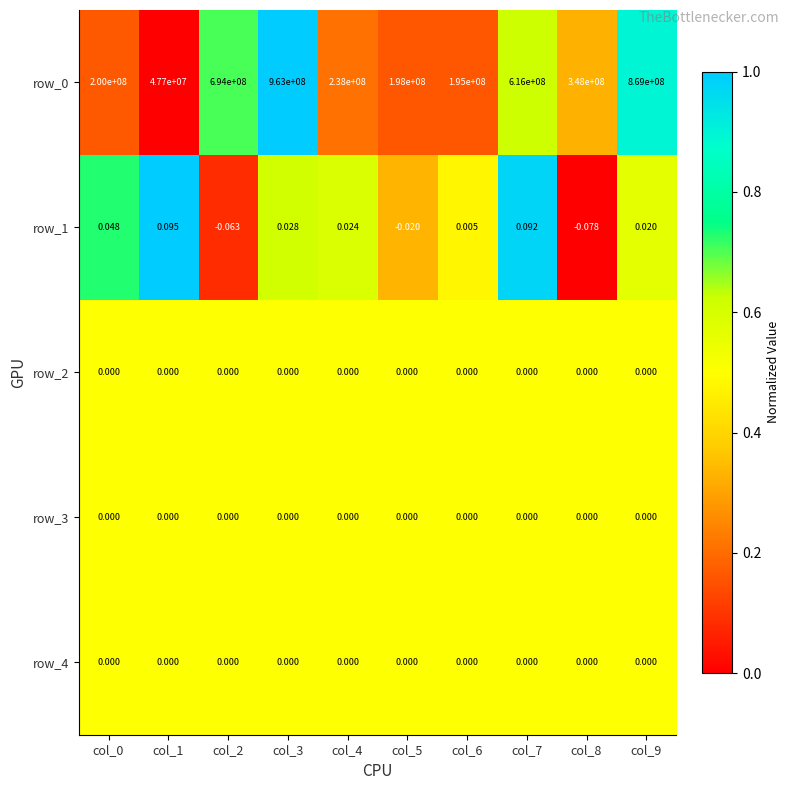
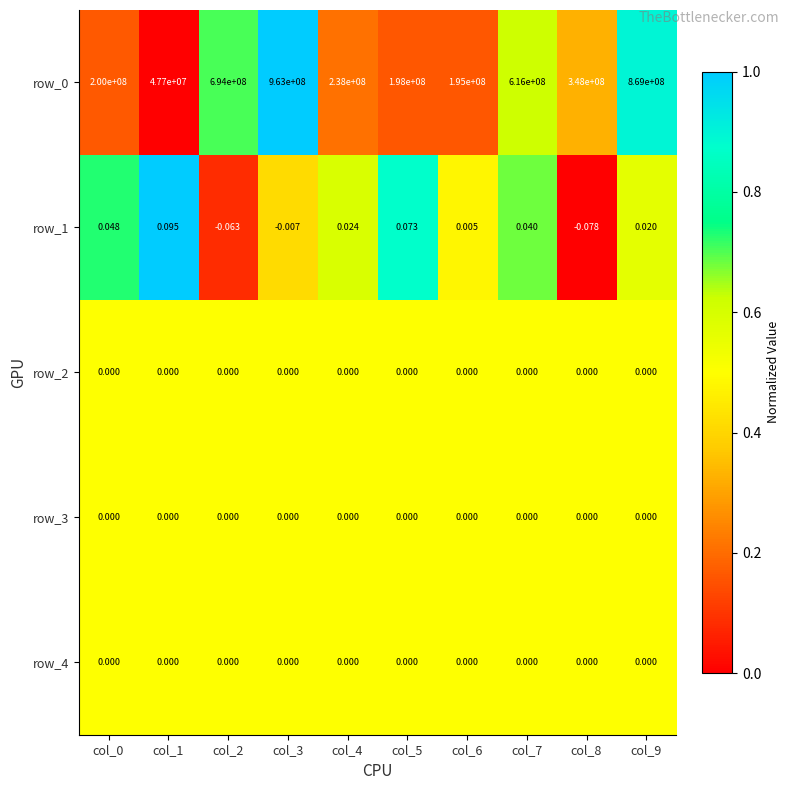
  {
    "row_0": {
      "col_0": "2.00e+08",
      "col_1": "4.77e+07",
      "col_2": "6.94e+08",
      "col_3": "9.63e+08",
      "col_4": "2.38e+08",
      "col_5": "1.98e+08",
      "col_6": "1.95e+08",
      "col_7": "6.16e+08",
      "col_8": "3.48e+08",
      "col_9": "8.69e+08"
    },
    "row_1": {
      "col_0": "0.048",
      "col_1": "0.095",
      "col_2": "-0.063",
-     "col_3": "0.028",
+     "col_3": "-0.007",
      "col_4": "0.024",
-     "col_5": "-0.020",
+     "col_5": "0.073",
      "col_6": "0.005",
-     "col_7": "0.092",
+     "col_7": "0.040",
      "col_8": "-0.078",
      "col_9": "0.020"
    },
    "row_2": {
      "col_0": "0.000",
      "col_1": "0.000",
      "col_2": "0.000",
      "col_3": "0.000",
      "col_4": "0.000",
      "col_5": "0.000",
      "col_6": "0.000",
      "col_7": "0.000",
      "col_8": "0.000",
      "col_9": "0.000"
    },
    "row_3": {
      "col_0": "0.000",
      "col_1": "0.000",
      "col_2": "0.000",
      "col_3": "0.000",
      "col_4": "0.000",
      "col_5": "0.000",
      "col_6": "0.000",
      "col_7": "0.000",
      "col_8": "0.000",
      "col_9": "0.000"
    },
    "row_4": {
      "col_0": "0.000",
      "col_1": "0.000",
      "col_2": "0.000",
      "col_3": "0.000",
      "col_4": "0.000",
      "col_5": "0.000",
      "col_6": "0.000",
      "col_7": "0.000",
      "col_8": "0.000",
      "col_9": "0.000"
    }
  }
